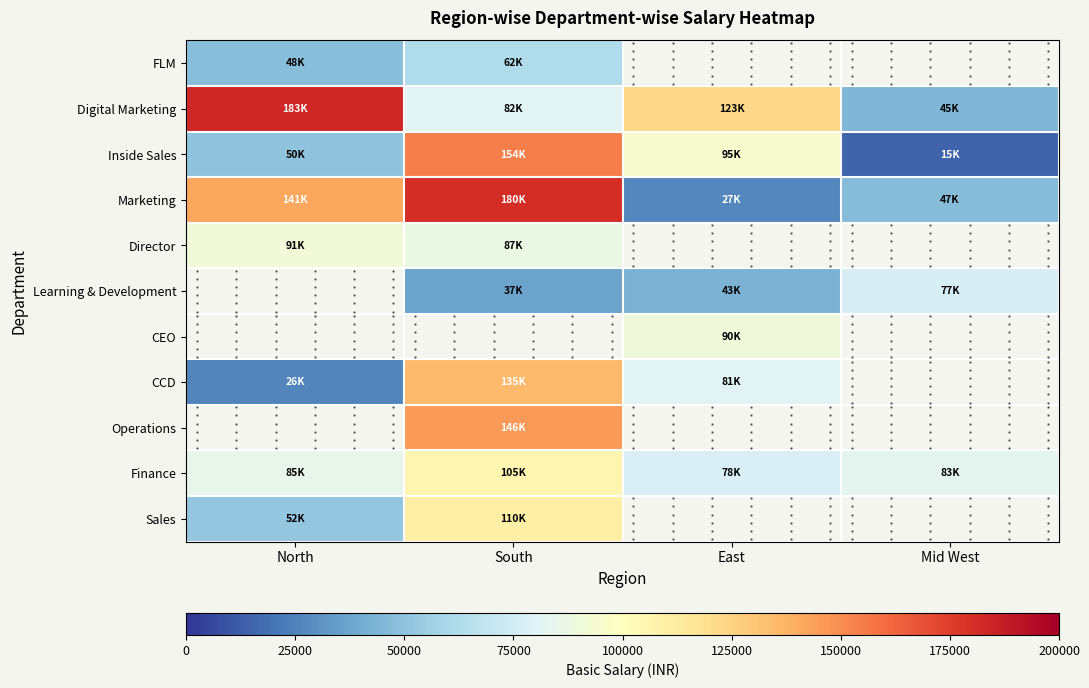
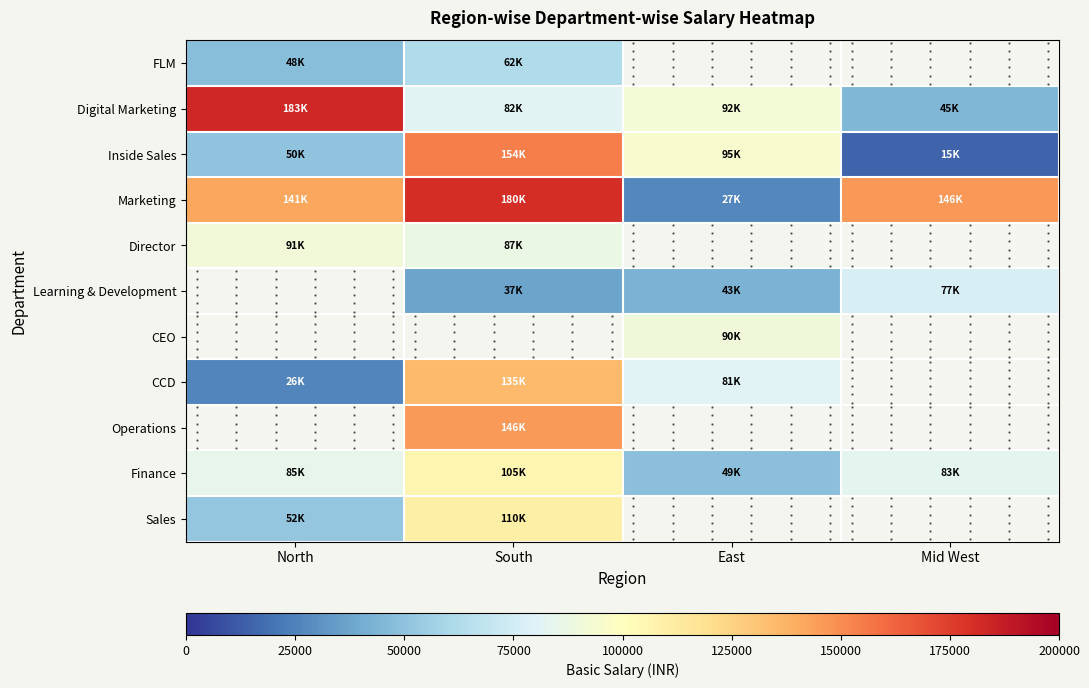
  {
    "FLM": {
      "North": "48K",
      "South": "62K"
    },
    "Digital Marketing": {
      "North": "183K",
      "South": "82K",
-     "East": "123K",
+     "East": "92K",
      "Mid West": "45K"
    },
    "Inside Sales": {
      "North": "50K",
      "South": "154K",
      "East": "95K",
      "Mid West": "15K"
    },
    "Marketing": {
      "North": "141K",
      "South": "180K",
      "East": "27K",
-     "Mid West": "47K"
+     "Mid West": "146K"
    },
    "Director": {
      "North": "91K",
      "South": "87K"
    },
    "Learning & Development": {
      "South": "37K",
      "East": "43K",
      "Mid West": "77K"
    },
    "CEO": {
      "East": "90K"
    },
    "CCD": {
      "North": "26K",
      "South": "135K",
      "East": "81K"
    },
    "Operations": {
      "South": "146K"
    },
    "Finance": {
      "North": "85K",
      "South": "105K",
-     "East": "78K",
+     "East": "49K",
      "Mid West": "83K"
    },
    "Sales": {
      "North": "52K",
      "South": "110K"
    }
  }
